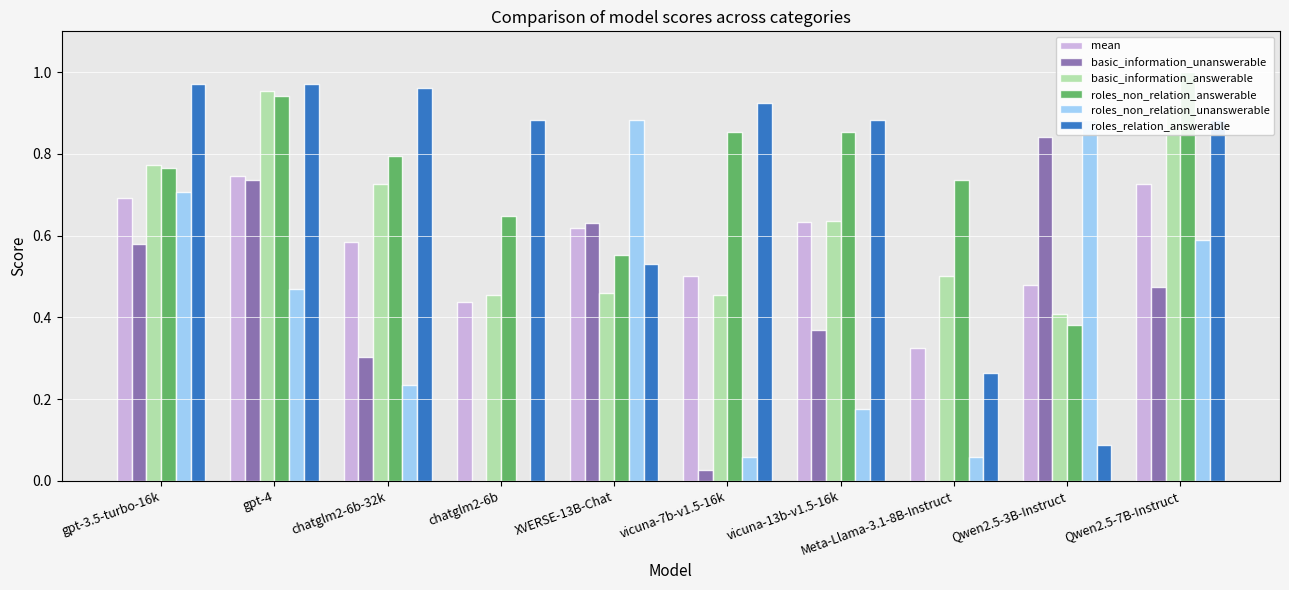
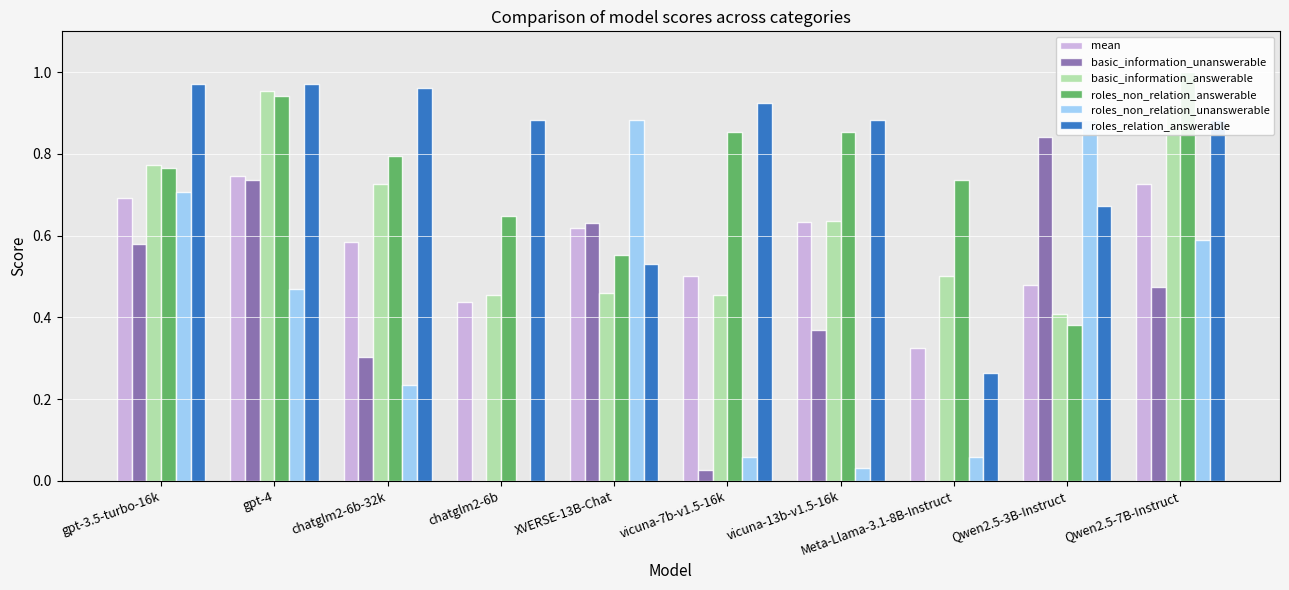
  {
    "mean": {
      "gpt-3.5-turbo-16k": 0.69,
      "gpt-4": 0.75,
      "chatglm2-6b-32k": 0.58,
      "chatglm2-6b": 0.44,
      "XVERSE-13B-Chat": 0.62,
      "vicuna-7b-v1.5-16k": 0.50,
      "vicuna-13b-v1.5-16k": 0.63,
      "Meta-Llama-3.1-8B-Instruct": 0.32,
      "Qwen2.5-3B-Instruct": 0.48,
      "Qwen2.5-7B-Instruct": 0.73
    },
    "basic_information_unanswerable": {
      "gpt-3.5-turbo-16k": 0.58,
      "gpt-4": 0.74,
      "chatglm2-6b-32k": 0.30,
      "chatglm2-6b": 0.00,
      "XVERSE-13B-Chat": 0.63,
      "vicuna-7b-v1.5-16k": 0.03,
      "vicuna-13b-v1.5-16k": 0.37,
      "Meta-Llama-3.1-8B-Instruct": 0.00,
      "Qwen2.5-3B-Instruct": 0.84,
      "Qwen2.5-7B-Instruct": 0.47
    },
    "basic_information_answerable": {
      "gpt-3.5-turbo-16k": 0.77,
      "gpt-4": 0.95,
      "chatglm2-6b-32k": 0.73,
      "chatglm2-6b": 0.45,
      "XVERSE-13B-Chat": 0.46,
      "vicuna-7b-v1.5-16k": 0.45,
      "vicuna-13b-v1.5-16k": 0.64,
      "Meta-Llama-3.1-8B-Instruct": 0.50,
      "Qwen2.5-3B-Instruct": 0.41
    },
    "roles_non_relation_answerable": {
      "gpt-3.5-turbo-16k": 0.76,
      "gpt-4": 0.94,
      "chatglm2-6b-32k": 0.79,
      "chatglm2-6b": 0.65,
      "XVERSE-13B-Chat": 0.55,
      "vicuna-7b-v1.5-16k": 0.85,
      "vicuna-13b-v1.5-16k": 0.85,
      "Meta-Llama-3.1-8B-Instruct": 0.74,
      "Qwen2.5-3B-Instruct": 0.38
    },
    "roles_non_relation_unanswerable": {
      "gpt-3.5-turbo-16k": 0.71,
      "gpt-4": 0.47,
      "chatglm2-6b-32k": 0.24,
      "chatglm2-6b": 0.00,
      "XVERSE-13B-Chat": 0.88,
      "vicuna-7b-v1.5-16k": 0.06,
-     "vicuna-13b-v1.5-16k": 0.18,
+     "vicuna-13b-v1.5-16k": 0.03,
      "Meta-Llama-3.1-8B-Instruct": 0.06,
      "Qwen2.5-7B-Instruct": 0.59
    },
    "roles_relation_answerable": {
      "gpt-3.5-turbo-16k": 0.97,
      "gpt-4": 0.97,
      "chatglm2-6b-32k": 0.96,
      "chatglm2-6b": 0.88,
      "XVERSE-13B-Chat": 0.53,
      "vicuna-7b-v1.5-16k": 0.92,
      "vicuna-13b-v1.5-16k": 0.88,
      "Meta-Llama-3.1-8B-Instruct": 0.26,
-     "Qwen2.5-3B-Instruct": 0.09
+     "Qwen2.5-3B-Instruct": 0.67
    }
  }
